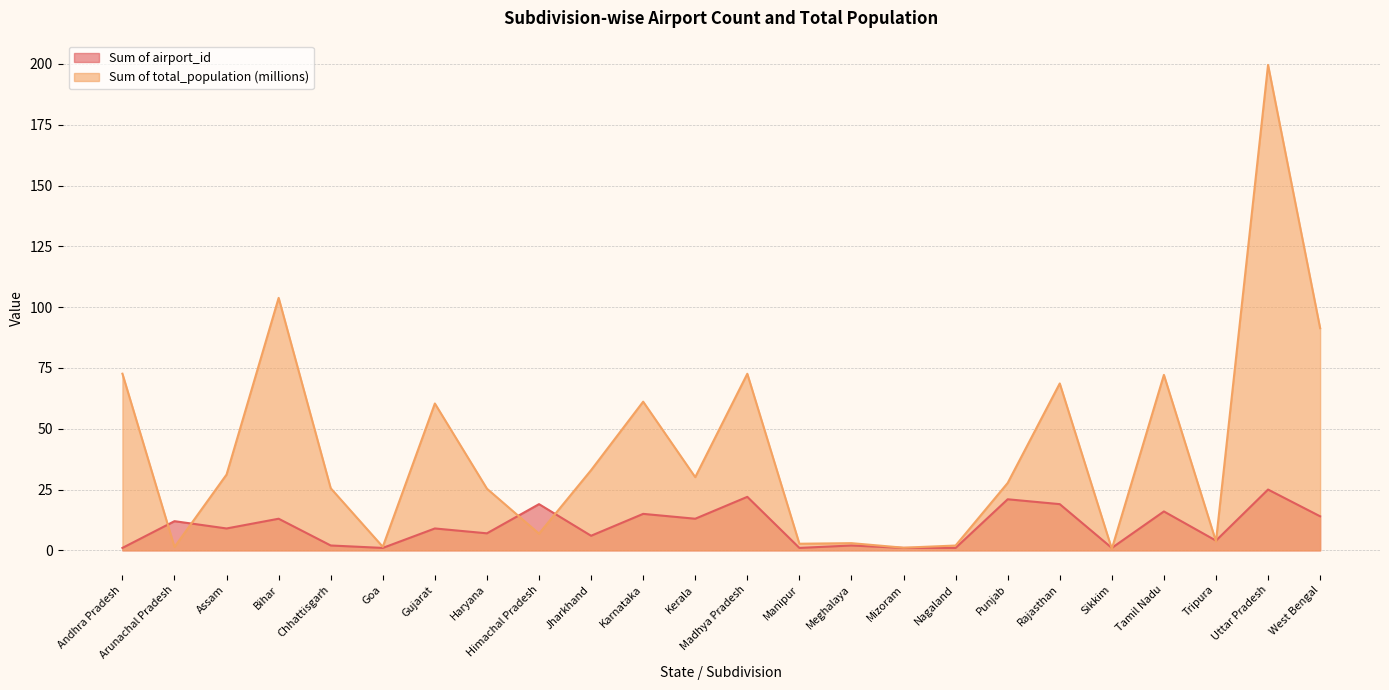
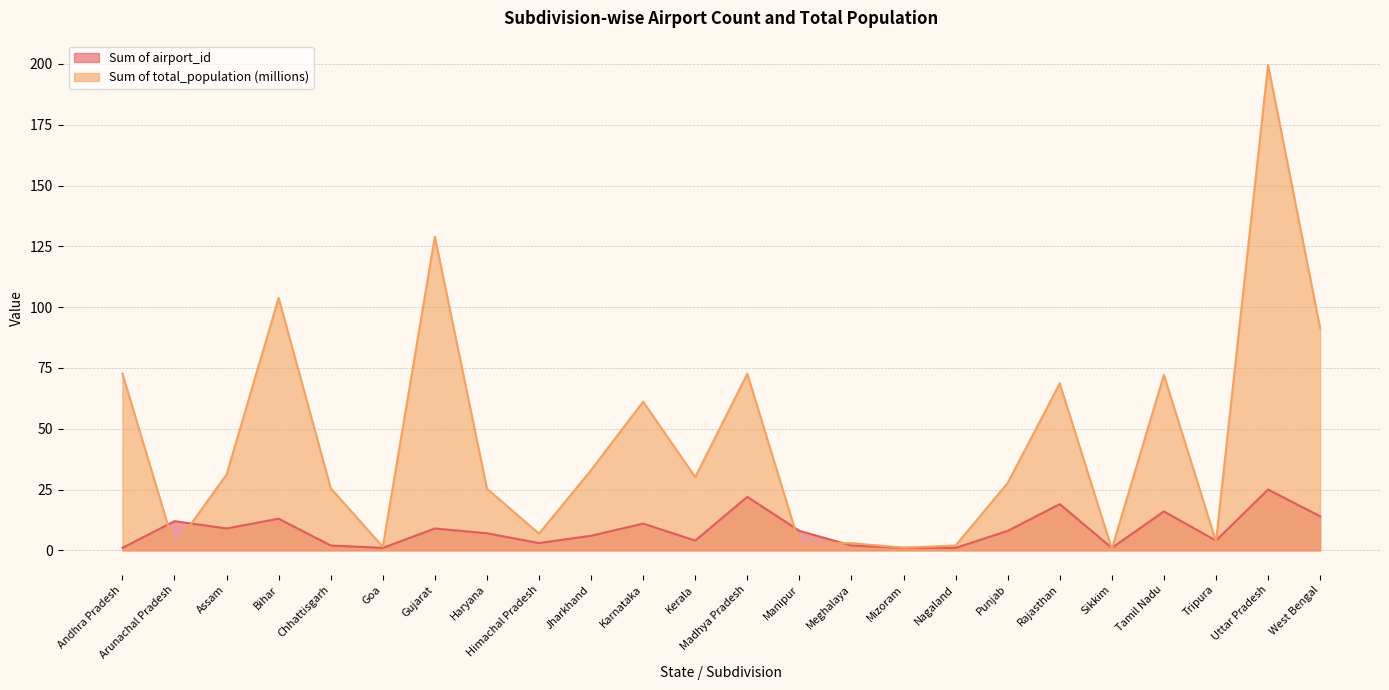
  {
    "Sum of airport_id": {
      "Andhra Pradesh": 1,
      "Arunachal Pradesh": 12,
      "Assam": 9,
      "Bihar": 13,
      "Chhattisgarh": 2,
      "Gujarat": 9,
      "Haryana": 7,
-     "Himachal Pradesh": 19,
+     "Himachal Pradesh": 3,
      "Jharkhand": 6,
-     "Karnataka": 15,
-     "Kerala": 13,
+     "Karnataka": 11,
+     "Kerala": 4,
      "Madhya Pradesh": 22,
-     "Manipur": 1,
-     "Punjab": 21,
+     "Manipur": 8,
+     "Punjab": 8,
      "Rajasthan": 19,
      "Tamil Nadu": 16,
      "Uttar Pradesh": 25,
      "West Bengal": 14
    },
    "Sum of total_population (millions)": {
      "Andhra Pradesh": 73,
      "Arunachal Pradesh": 1,
      "Assam": 31,
      "Bihar": 104,
      "Chhattisgarh": 26,
-     "Gujarat": 60,
+     "Gujarat": 129,
      "Haryana": 25,
      "Himachal Pradesh": 7,
      "Jharkhand": 33,
      "Karnataka": 61,
      "Kerala": 30,
      "Madhya Pradesh": 73,
      "Manipur": 3,
      "Punjab": 28,
      "Rajasthan": 69,
      "Tamil Nadu": 72,
      "Uttar Pradesh": 200,
      "West Bengal": 91
    }
  }
